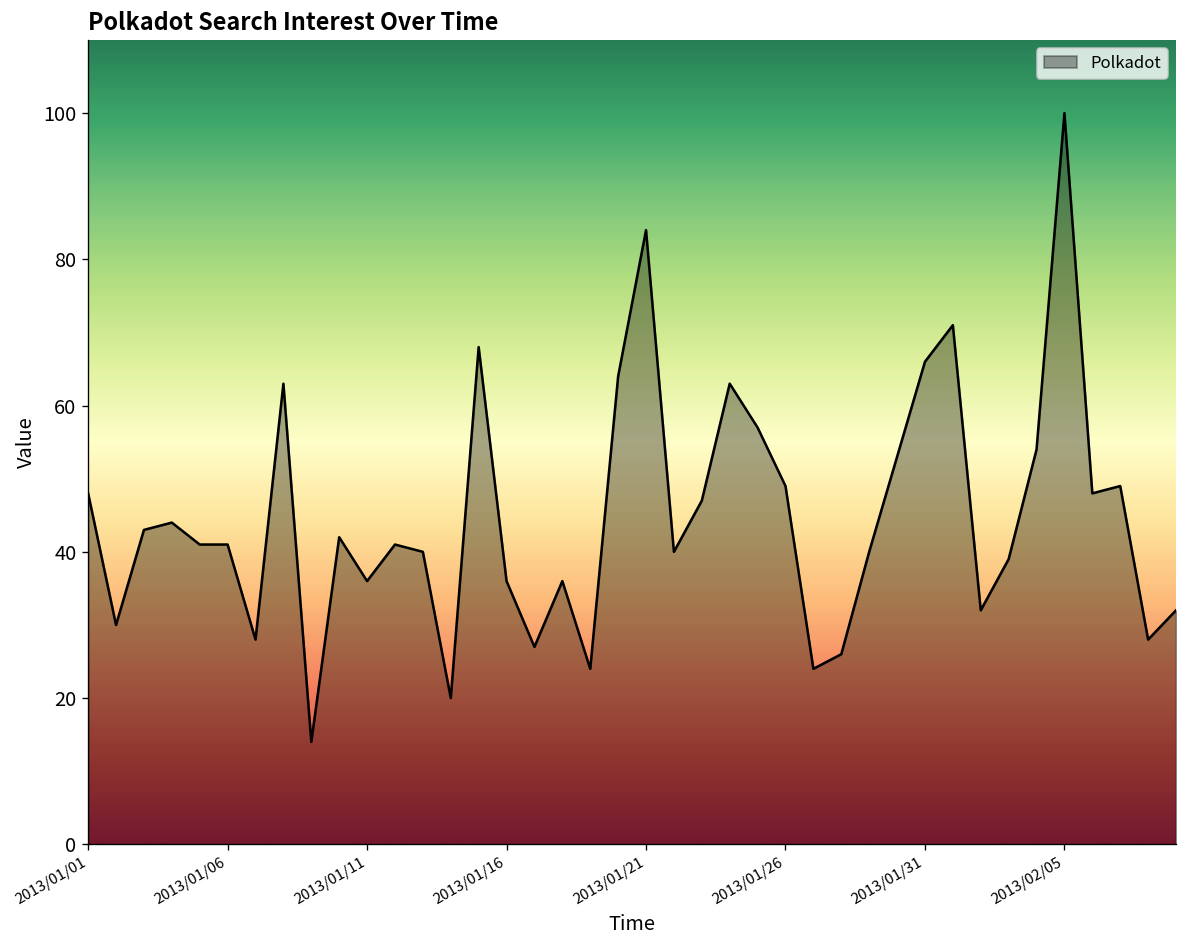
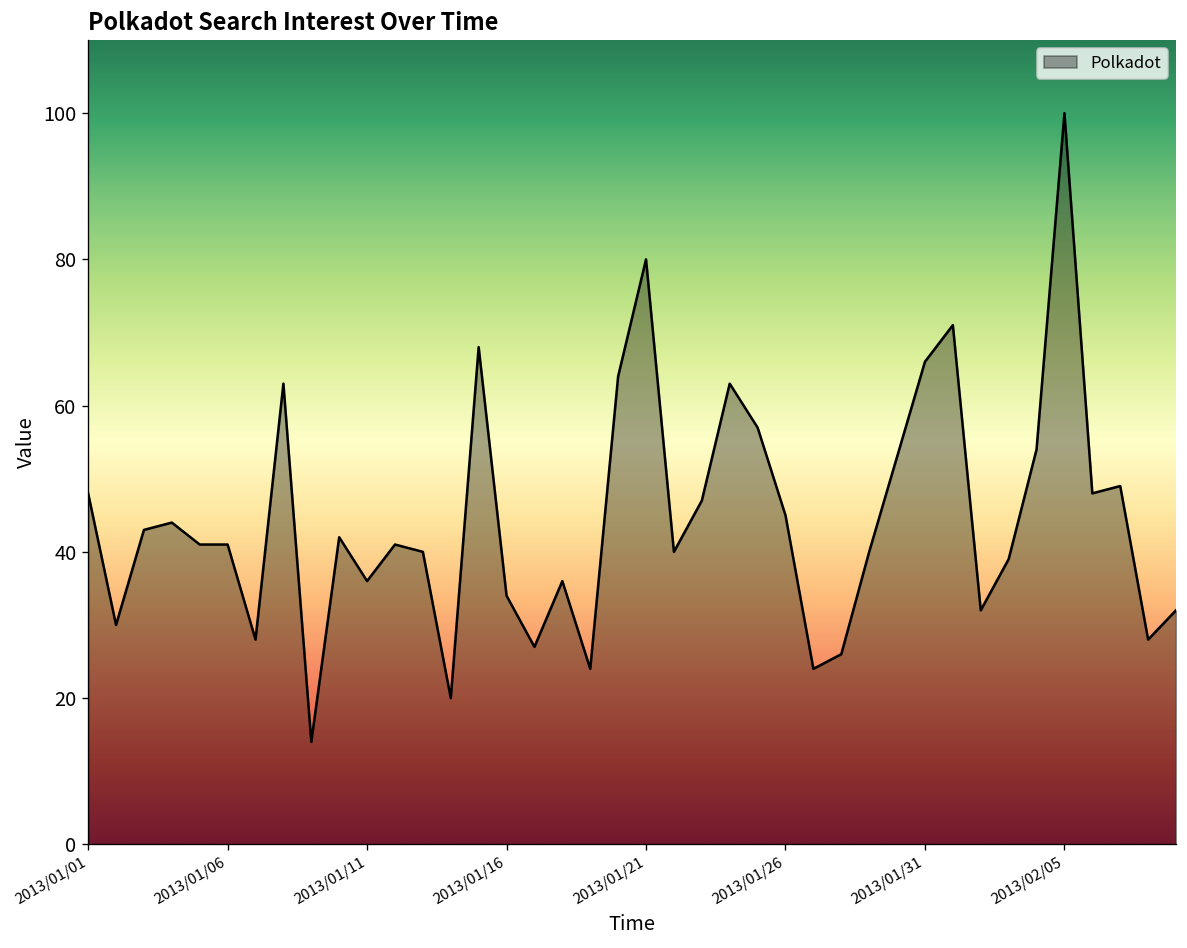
  {
    "2013/01/01": 48,
    "2013/01/06": 41,
    "2013/01/11": 36,
-   "2013/01/16": 36,
-   "2013/01/21": 84,
-   "2013/01/26": 49,
+   "2013/01/16": 34,
+   "2013/01/21": 80,
+   "2013/01/26": 45,
    "2013/01/31": 66,
    "2013/02/05": 100
  }
